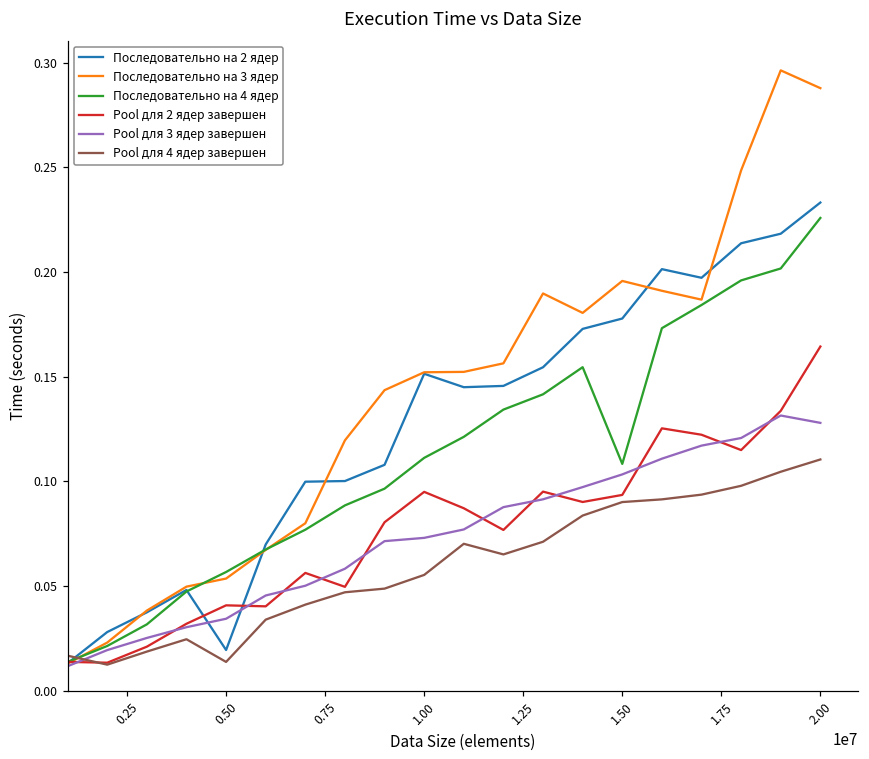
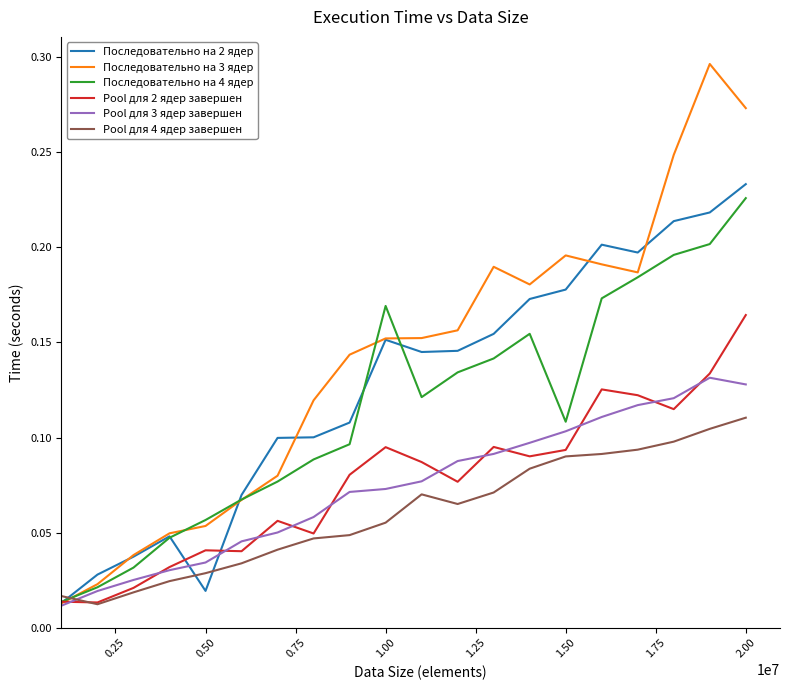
  {
    "Последовательно на 2 ядер": {
      "0.50": 0.019,
      "1.50": 0.178,
      "2.00": 0.233
    },
    "Последовательно на 3 ядер": {
      "0.50": 0.054,
      "1.50": 0.196,
-     "2.00": 0.288
+     "2.00": 0.273
    },
    "Последовательно на 4 ядер": {
      "0.50": 0.057,
-     "1.00": 0.111,
+     "1.00": 0.169,
      "1.50": 0.108,
      "2.00": 0.226
    },
    "Pool для 2 ядер завершен": {
      "0.50": 0.041,
      "1.00": 0.095,
      "1.50": 0.093,
      "2.00": 0.164
    },
    "Pool для 3 ядер завершен": {
      "0.50": 0.034,
      "1.00": 0.073,
      "1.50": 0.103,
      "2.00": 0.128
    },
    "Pool для 4 ядер завершен": {
-     "0.50": 0.014,
+     "0.50": 0.029,
      "1.00": 0.055,
      "1.50": 0.090,
      "2.00": 0.110
    }
  }
